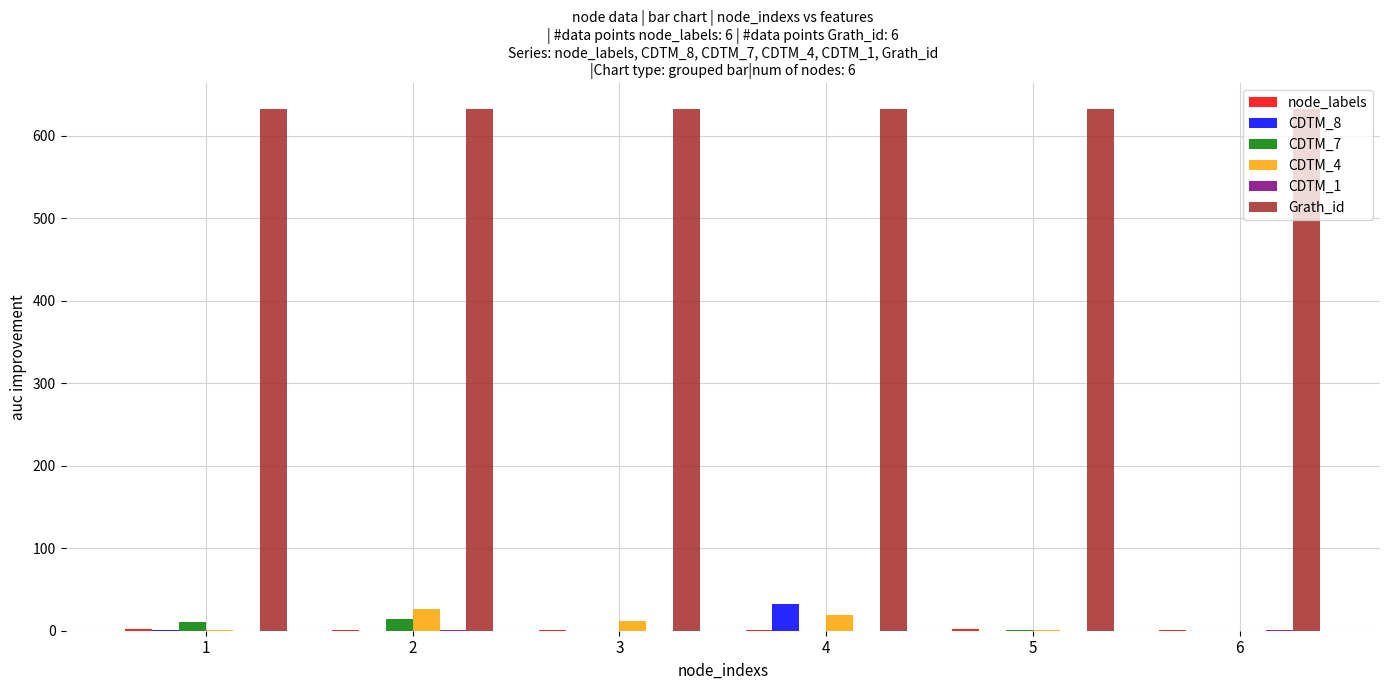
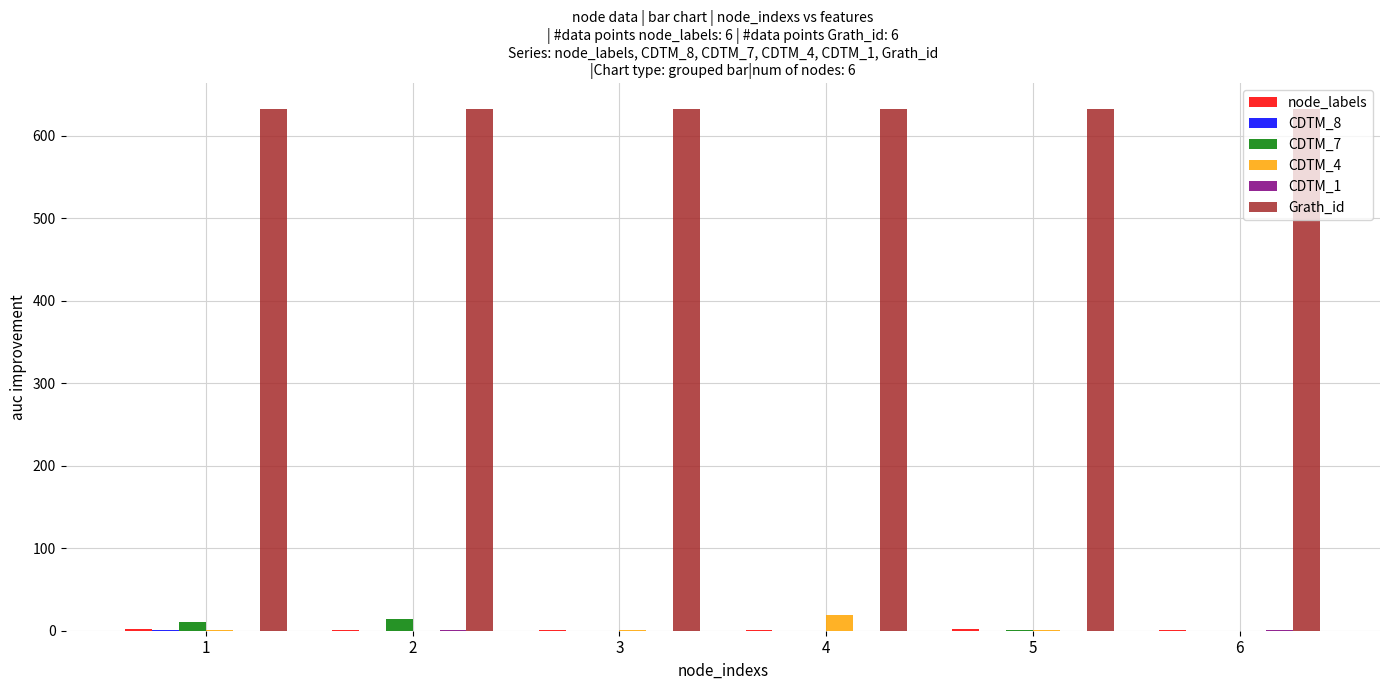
  {
    "CDTM_8": {
      "2": 0,
      "3": 0,
-     "4": 30,
+     "4": 0,
      "5": 0,
      "6": 0
    },
    "CDTM_7": {
      "1": 10,
      "2": 10,
      "3": 0,
      "4": 0,
      "6": 0
    },
    "CDTM_4": {
-     "2": 30,
-     "3": 10,
+     "2": 0,
+     "3": 0,
      "4": 20,
      "6": 0
    },
    "CDTM_1": {
      "1": 0,
      "3": 0,
      "4": 0,
      "5": 0
    },
    "Grath_id": {
      "1": 630,
      "2": 630,
      "3": 630,
      "4": 630,
      "5": 630
    }
  }
